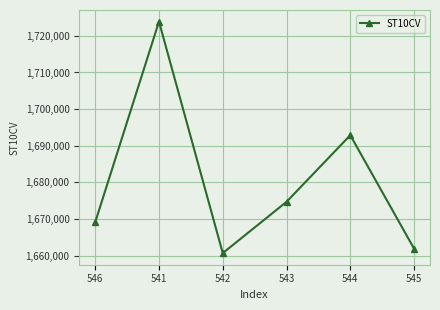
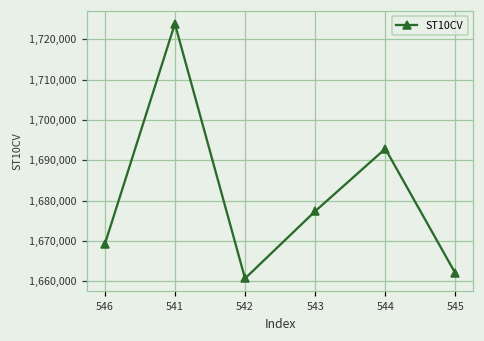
  {
    "546": "1,669,000",
    "541": "1,724,000",
    "542": "1,661,000",
-   "543": "1,675,000",
+   "543": "1,677,000",
    "544": "1,693,000",
    "545": "1,662,000"
  }
